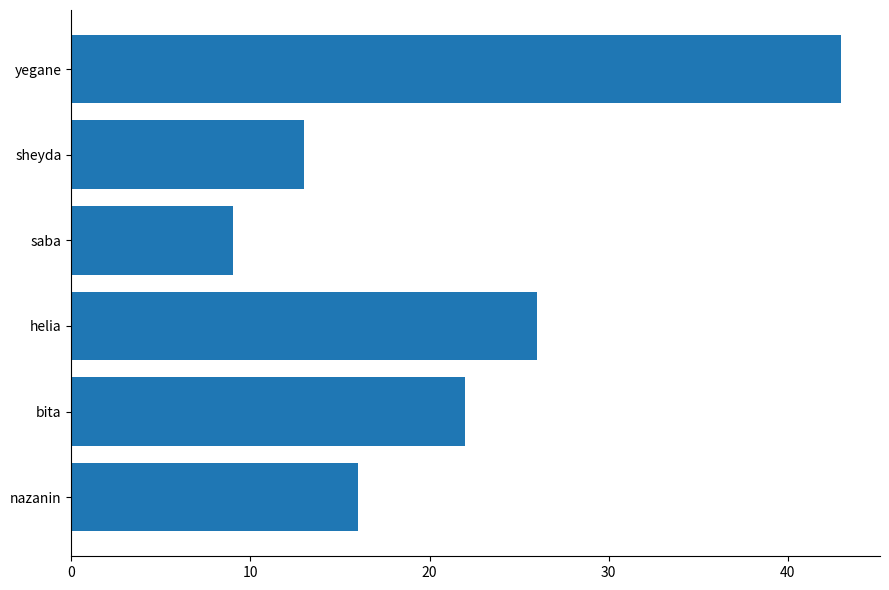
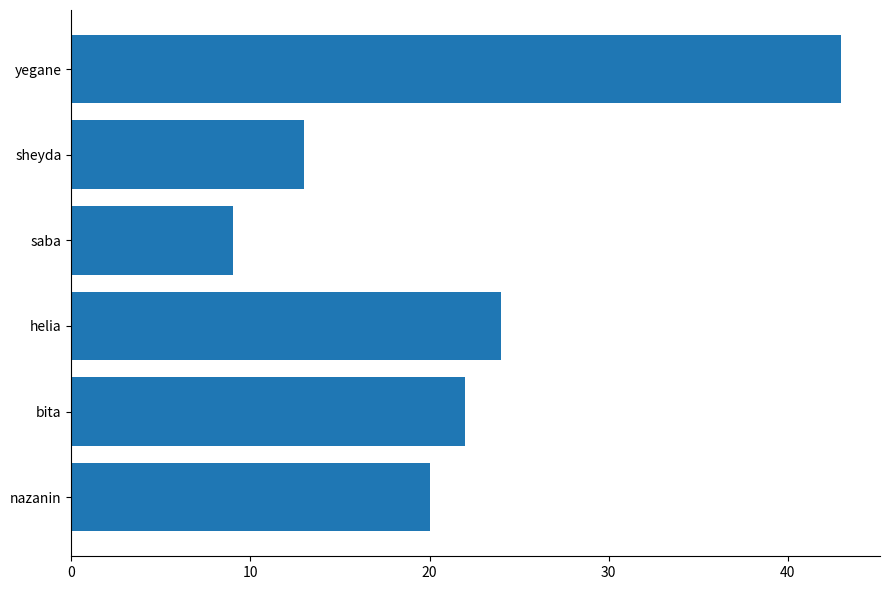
  {
    "yegane": 43,
    "sheyda": 13,
    "saba": 9,
-   "helia": 26,
+   "helia": 24,
    "bita": 22,
-   "nazanin": 16
+   "nazanin": 20
  }
